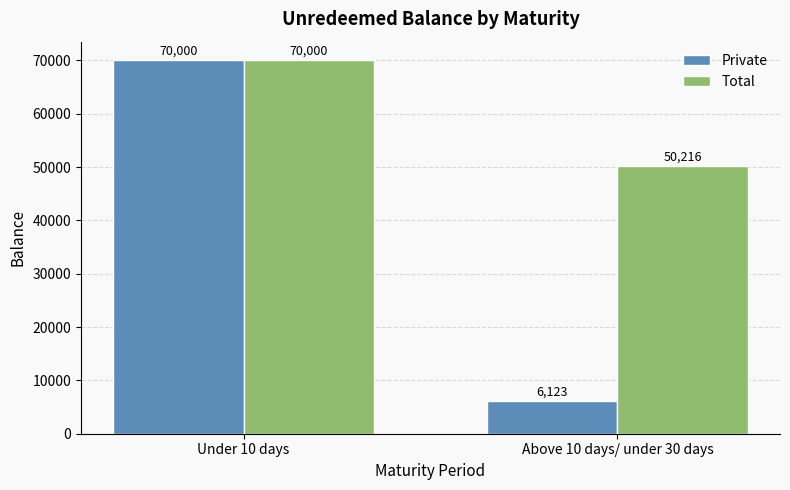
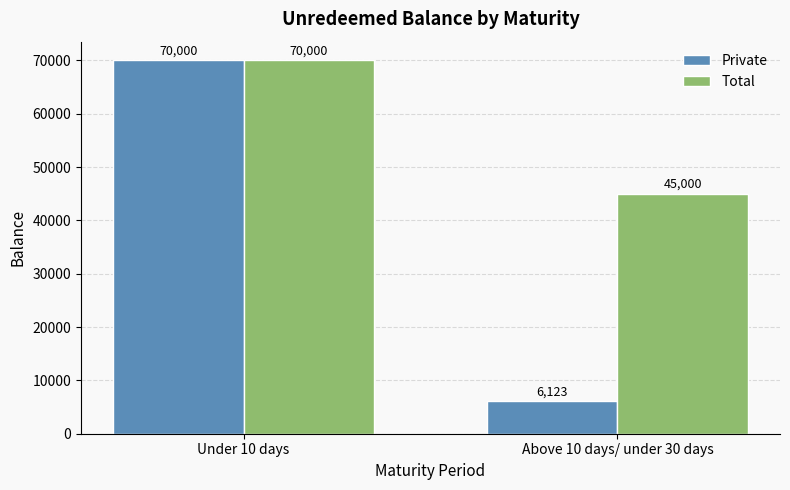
  {
    "Private": {
      "Under 10 days": "70,000",
      "Above 10 days/ under 30 days": "6,123"
    },
    "Total": {
      "Under 10 days": "70,000",
-     "Above 10 days/ under 30 days": "50,216"
+     "Above 10 days/ under 30 days": "45,000"
    }
  }
